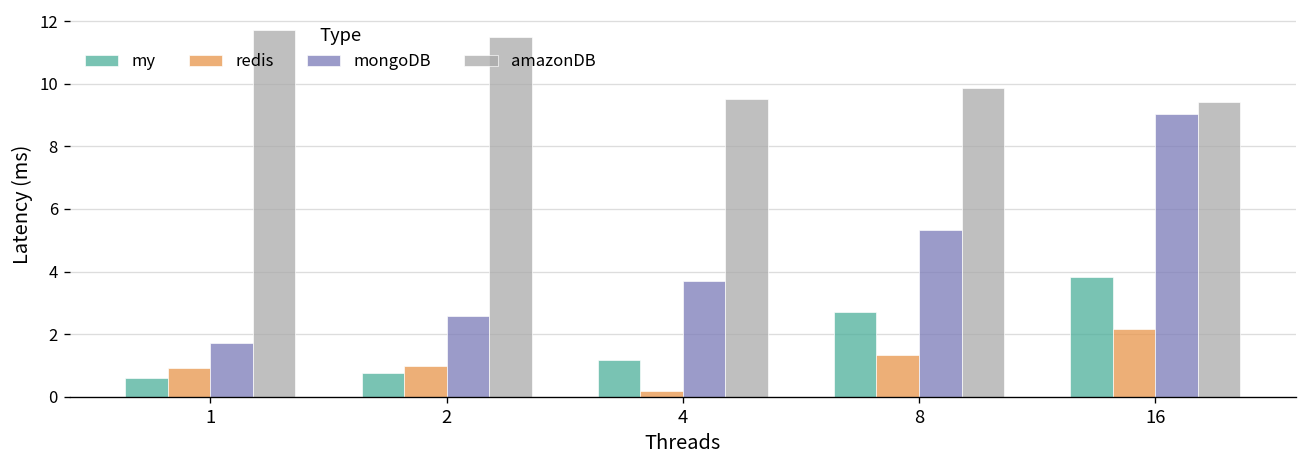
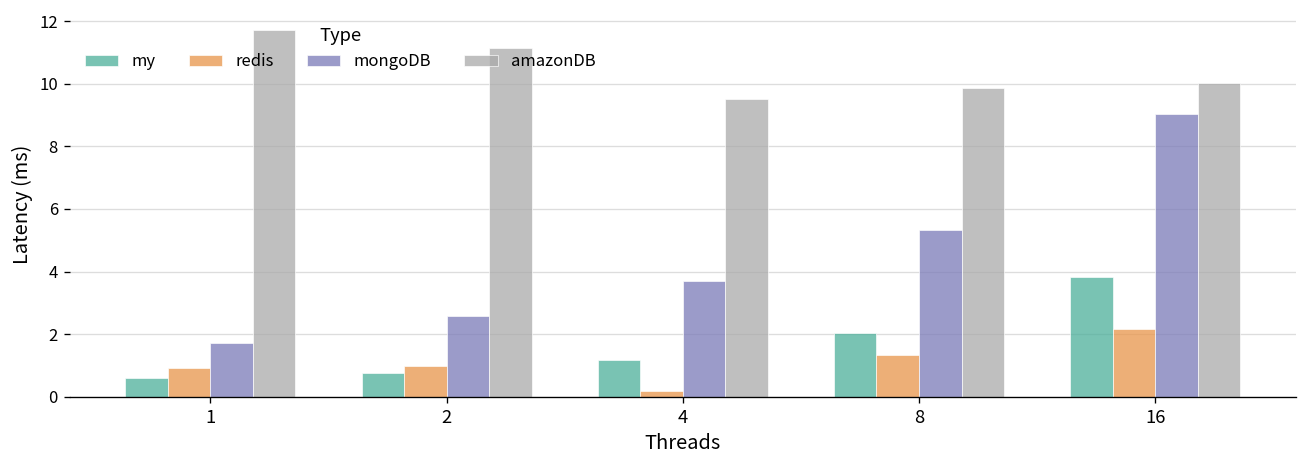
  {
    "my": {
      "1": 0.6,
      "2": 0.8,
      "4": 1.2,
-     "8": 2.7,
+     "8": 2.0,
      "16": 3.8
    },
    "redis": {
      "1": 0.9,
      "2": 1.0,
      "4": 0.2,
      "8": 1.3,
      "16": 2.2
    },
    "mongoDB": {
      "1": 1.7,
      "2": 2.6,
      "4": 3.7,
      "8": 5.3,
      "16": 9.0
    },
    "amazonDB": {
      "1": 11.7,
-     "2": 11.5,
+     "2": 11.2,
      "4": 9.5,
      "8": 9.9,
-     "16": 9.4
+     "16": 10.0
    }
  }
